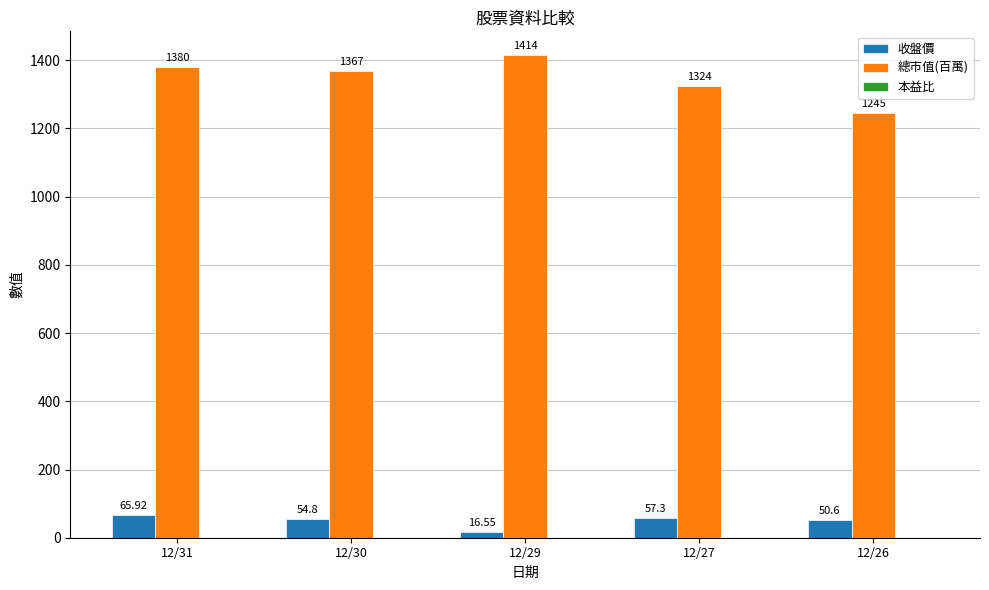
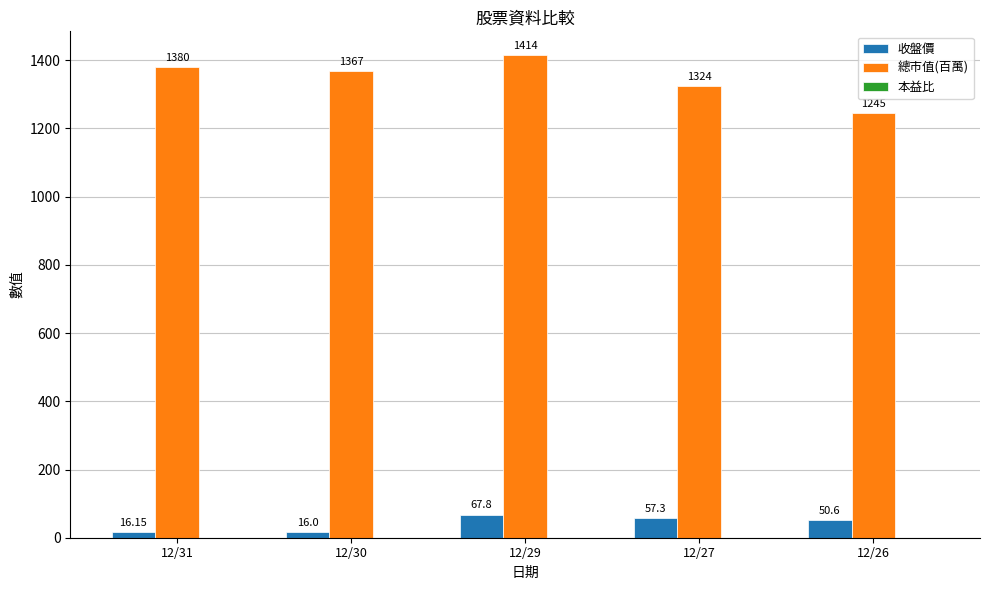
  {
    "收盤價": {
-     "12/31": 65.92,
-     "12/30": 54.8,
-     "12/29": 16.55,
+     "12/31": 16.15,
+     "12/30": 16.0,
+     "12/29": 67.8,
      "12/27": 57.3,
      "12/26": 50.6
    },
    "總市值(百萬)": {
      "12/31": 1380,
      "12/30": 1367,
      "12/29": 1414,
      "12/27": 1324
    },
    "本益比": {
      "12/31": 0,
      "12/30": 0,
      "12/29": 0,
      "12/27": 0,
      "12/26": 0
    }
  }
